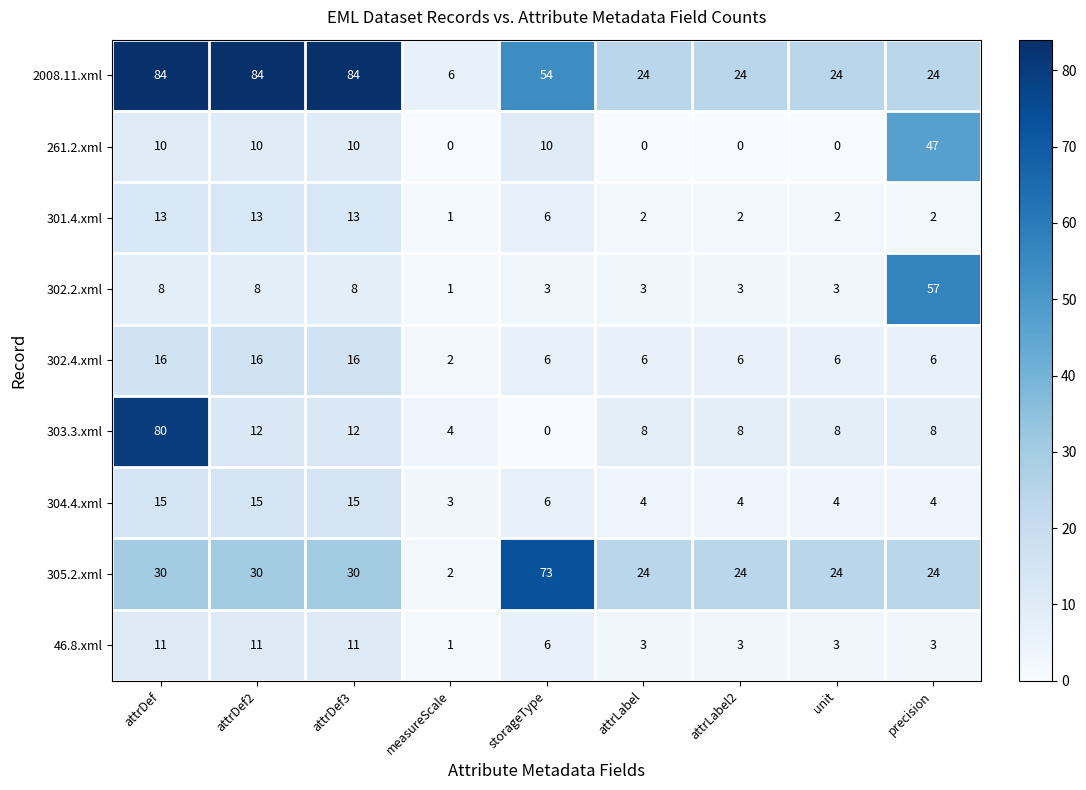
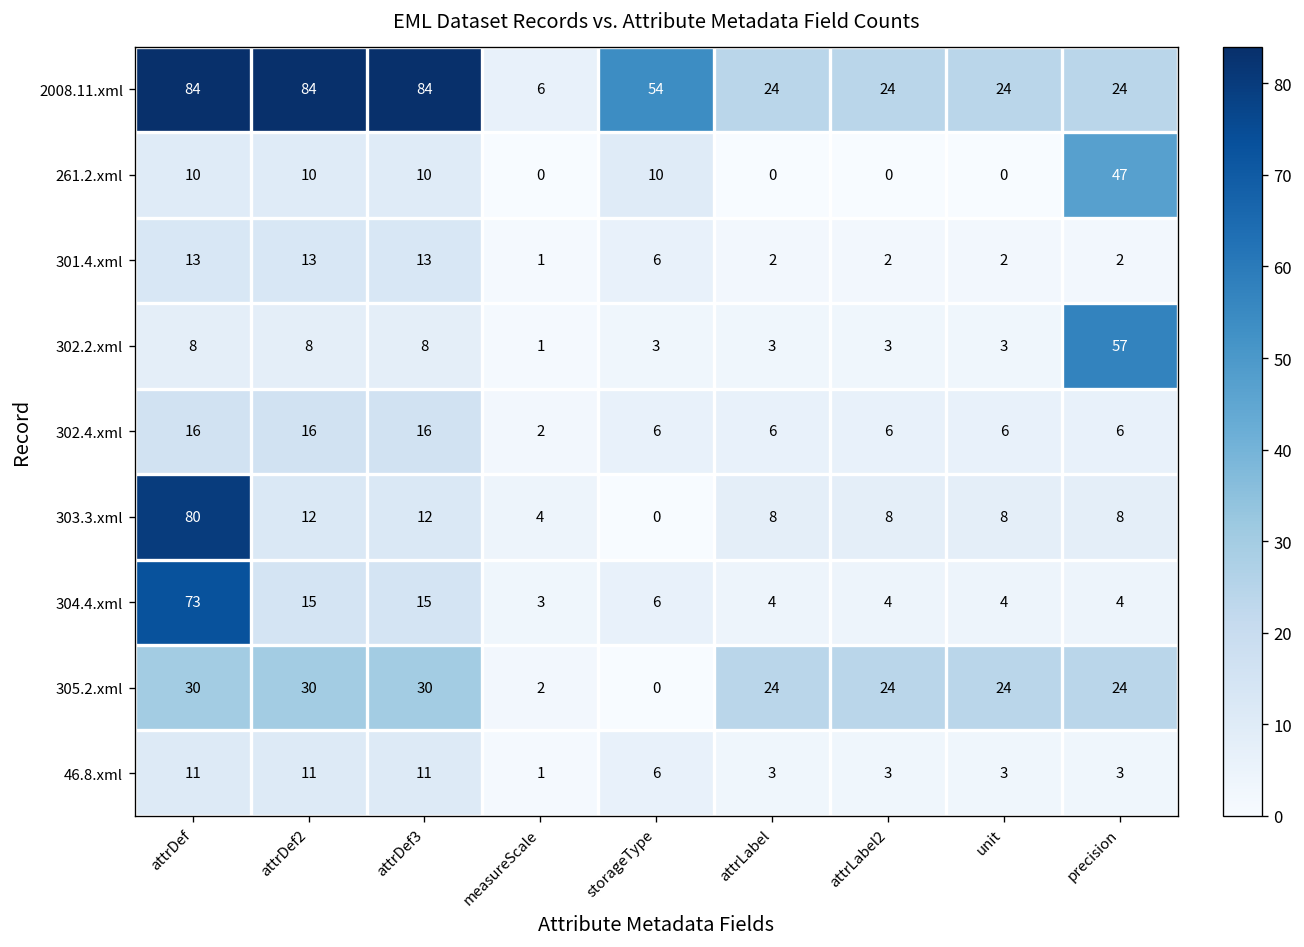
  {
    "2008.11.xml": {
      "attrDef": 84,
      "attrDef2": 84,
      "attrDef3": 84,
      "measureScale": 6,
      "storageType": 54,
      "attrLabel": 24,
      "attrLabel2": 24,
      "unit": 24,
      "precision": 24
    },
    "261.2.xml": {
      "attrDef": 10,
      "attrDef2": 10,
      "attrDef3": 10,
      "measureScale": 0,
      "storageType": 10,
      "attrLabel": 0,
      "attrLabel2": 0,
      "unit": 0,
      "precision": 47
    },
    "301.4.xml": {
      "attrDef": 13,
      "attrDef2": 13,
      "attrDef3": 13,
      "measureScale": 1,
      "storageType": 6,
      "attrLabel": 2,
      "attrLabel2": 2,
      "unit": 2,
      "precision": 2
    },
    "302.2.xml": {
      "attrDef": 8,
      "attrDef2": 8,
      "attrDef3": 8,
      "measureScale": 1,
      "storageType": 3,
      "attrLabel": 3,
      "attrLabel2": 3,
      "unit": 3,
      "precision": 57
    },
    "302.4.xml": {
      "attrDef": 16,
      "attrDef2": 16,
      "attrDef3": 16,
      "measureScale": 2,
      "storageType": 6,
      "attrLabel": 6,
      "attrLabel2": 6,
      "unit": 6,
      "precision": 6
    },
    "303.3.xml": {
      "attrDef": 80,
      "attrDef2": 12,
      "attrDef3": 12,
      "measureScale": 4,
      "storageType": 0,
      "attrLabel": 8,
      "attrLabel2": 8,
      "unit": 8,
      "precision": 8
    },
    "304.4.xml": {
-     "attrDef": 15,
+     "attrDef": 73,
      "attrDef2": 15,
      "attrDef3": 15,
      "measureScale": 3,
      "storageType": 6,
      "attrLabel": 4,
      "attrLabel2": 4,
      "unit": 4,
      "precision": 4
    },
    "305.2.xml": {
      "attrDef": 30,
      "attrDef2": 30,
      "attrDef3": 30,
      "measureScale": 2,
-     "storageType": 73,
+     "storageType": 0,
      "attrLabel": 24,
      "attrLabel2": 24,
      "unit": 24,
      "precision": 24
    },
    "46.8.xml": {
      "attrDef": 11,
      "attrDef2": 11,
      "attrDef3": 11,
      "measureScale": 1,
      "storageType": 6,
      "attrLabel": 3,
      "attrLabel2": 3,
      "unit": 3,
      "precision": 3
    }
  }
